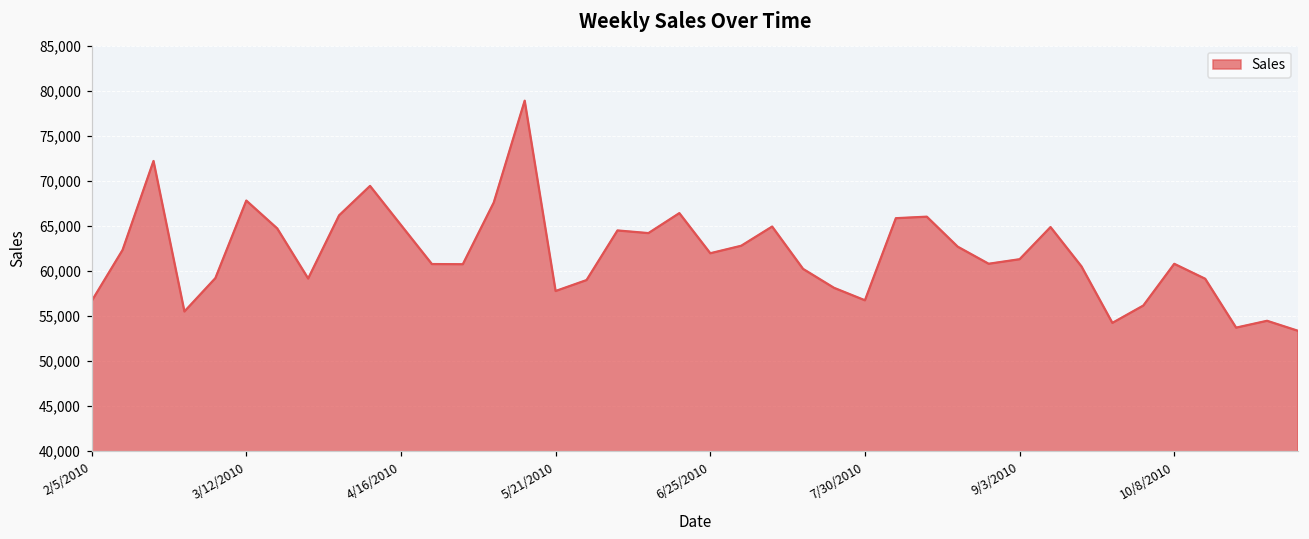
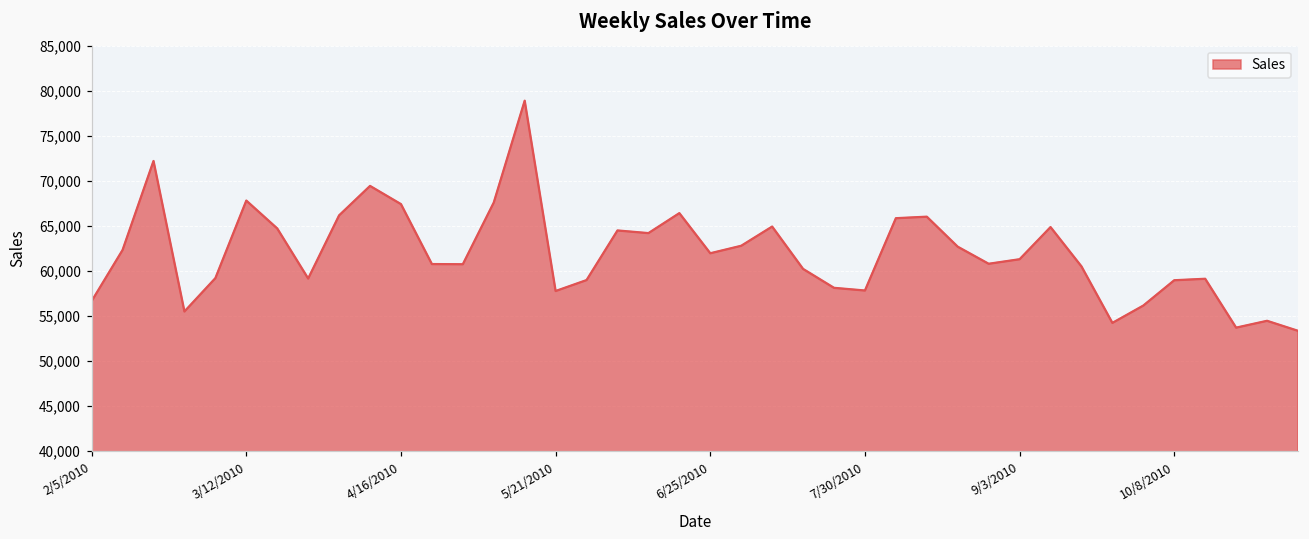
  {
    "2/5/2010": "57,000",
    "3/12/2010": "68,000",
-   "4/16/2010": "65,000",
+   "4/16/2010": "67,000",
    "5/21/2010": "58,000",
    "6/25/2010": "62,000",
-   "7/30/2010": "57,000",
+   "7/30/2010": "58,000",
    "9/3/2010": "61,000",
-   "10/8/2010": "61,000"
+   "10/8/2010": "59,000"
  }
